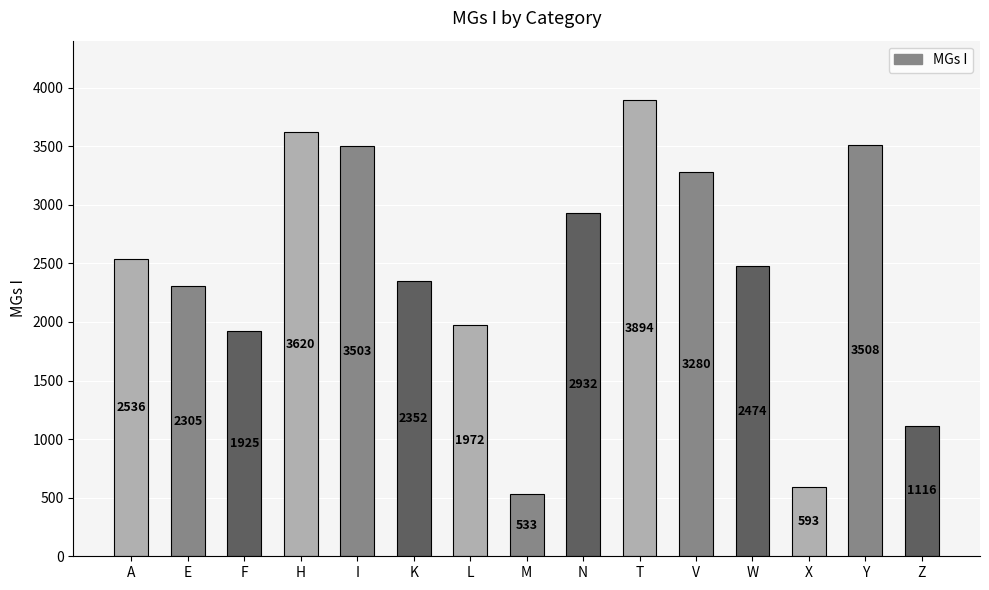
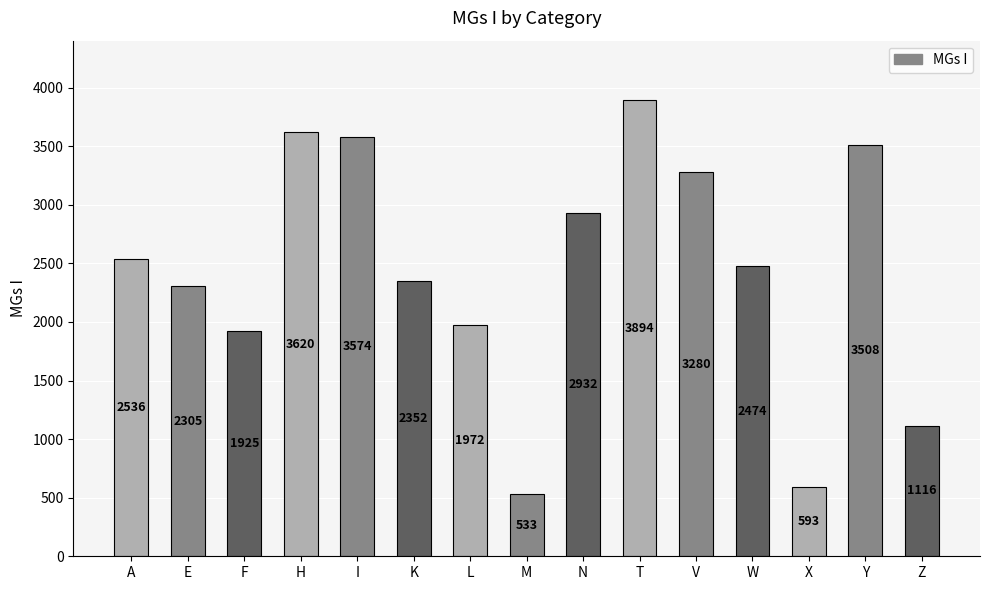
  {
    "A": 2536,
    "E": 2305,
    "F": 1925,
    "H": 3620,
-   "I": 3503,
+   "I": 3574,
    "K": 2352,
    "L": 1972,
    "M": 533,
    "N": 2932,
    "T": 3894,
    "V": 3280,
    "W": 2474,
    "X": 593,
    "Y": 3508,
    "Z": 1116
  }
